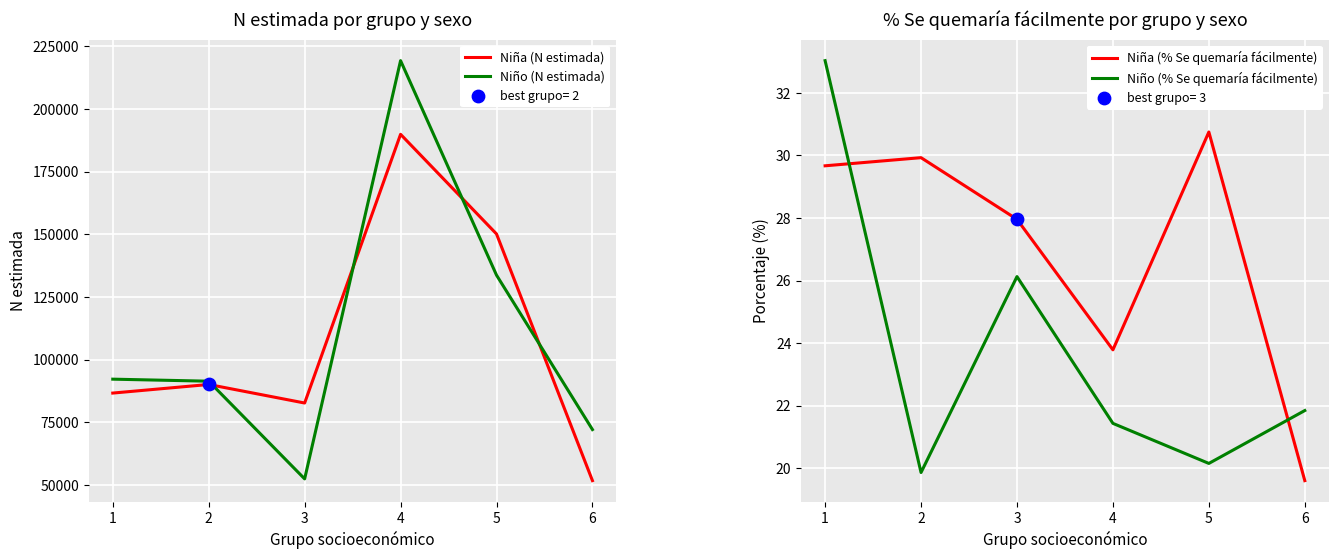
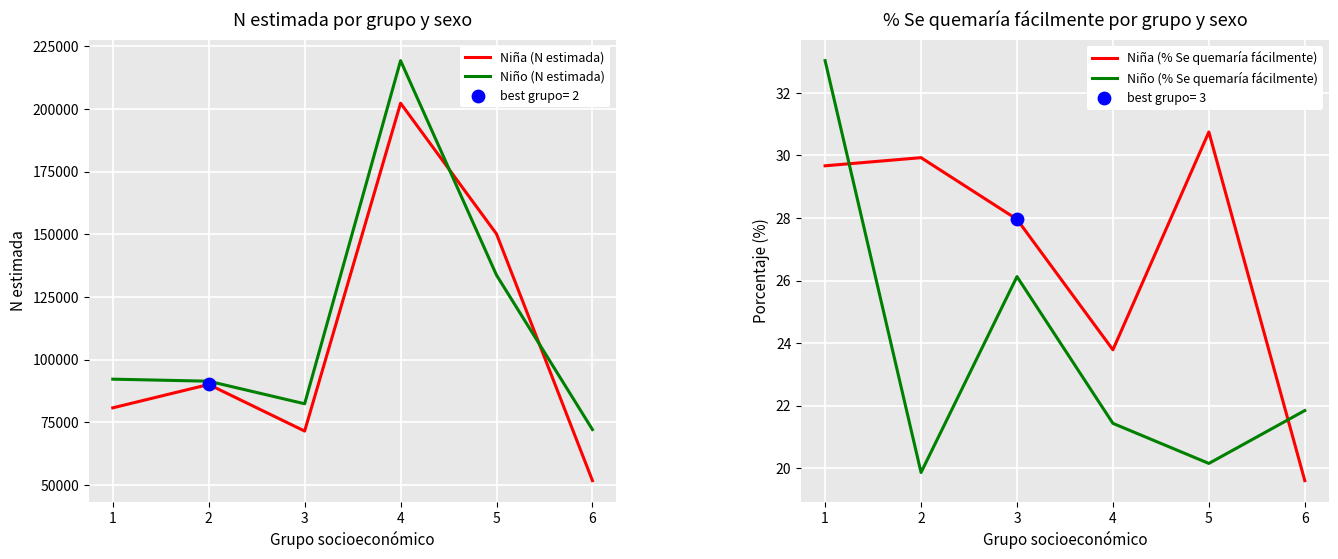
  {
    "N estimada por grupo y sexo": {
      "Niña (N estimada)": {
-       "1": 87000,
-       "3": 83000,
-       "4": 190000,
+       "1": 81000,
+       "3": 72000,
+       "4": 202000,
        "5": 150000,
        "6": 52000
      },
      "Niño (N estimada)": {
        "1": 92000,
        "2": 91000,
-       "3": 52000,
+       "3": 82000,
        "4": 219000,
        "5": 134000,
        "6": 72000
      }
    },
    "% Se quemaría fácilmente por grupo y sexo": {
      "Niña (% Se quemaría fácilmente)": {
        "1": 29.7,
        "2": 29.9,
        "4": 23.8,
        "5": 30.8,
        "6": 19.6
      },
      "Niño (% Se quemaría fácilmente)": {
        "1": 33.0,
        "2": 19.9,
        "3": 26.1,
        "4": 21.4,
        "5": 20.2,
        "6": 21.9
      }
    }
  }
